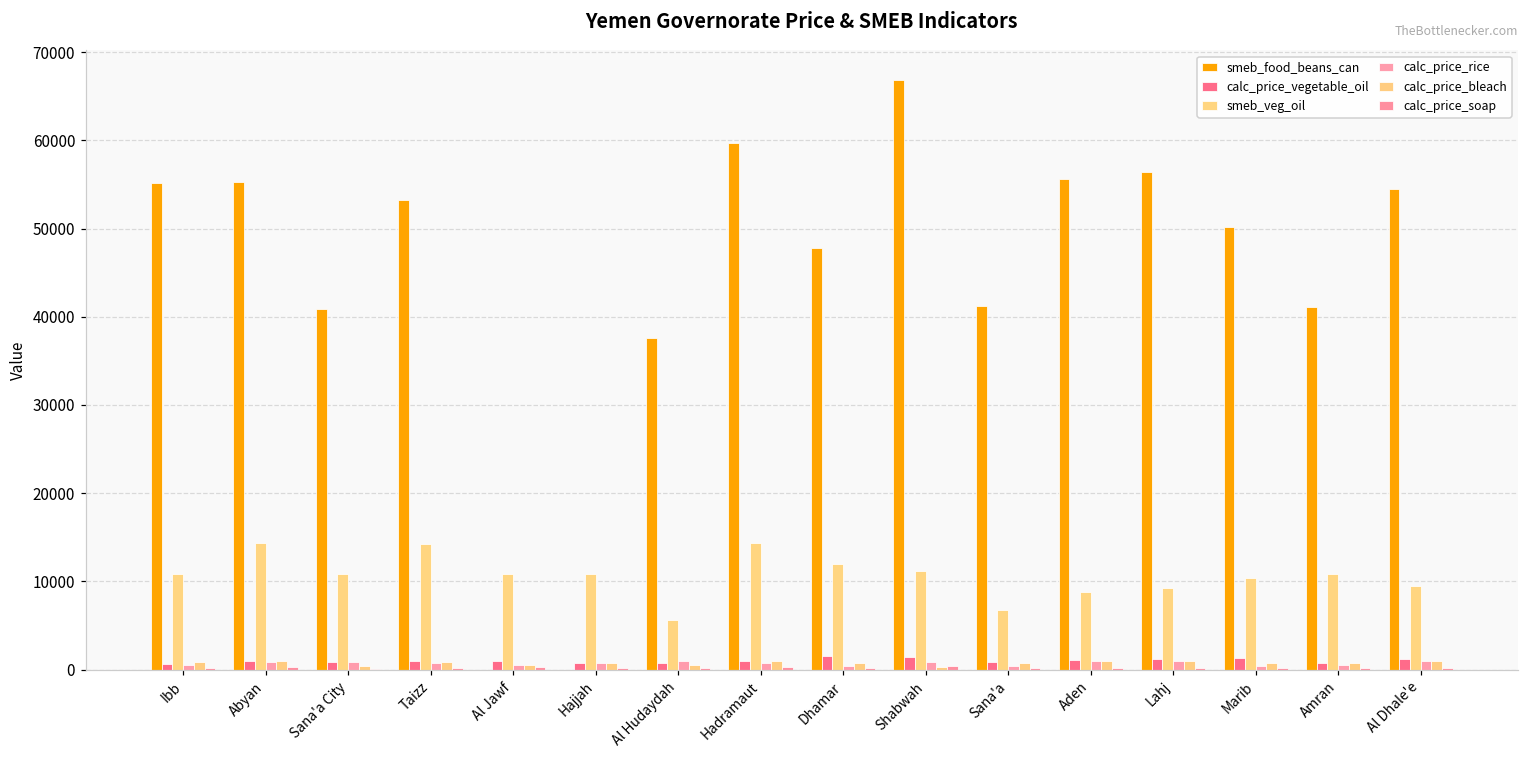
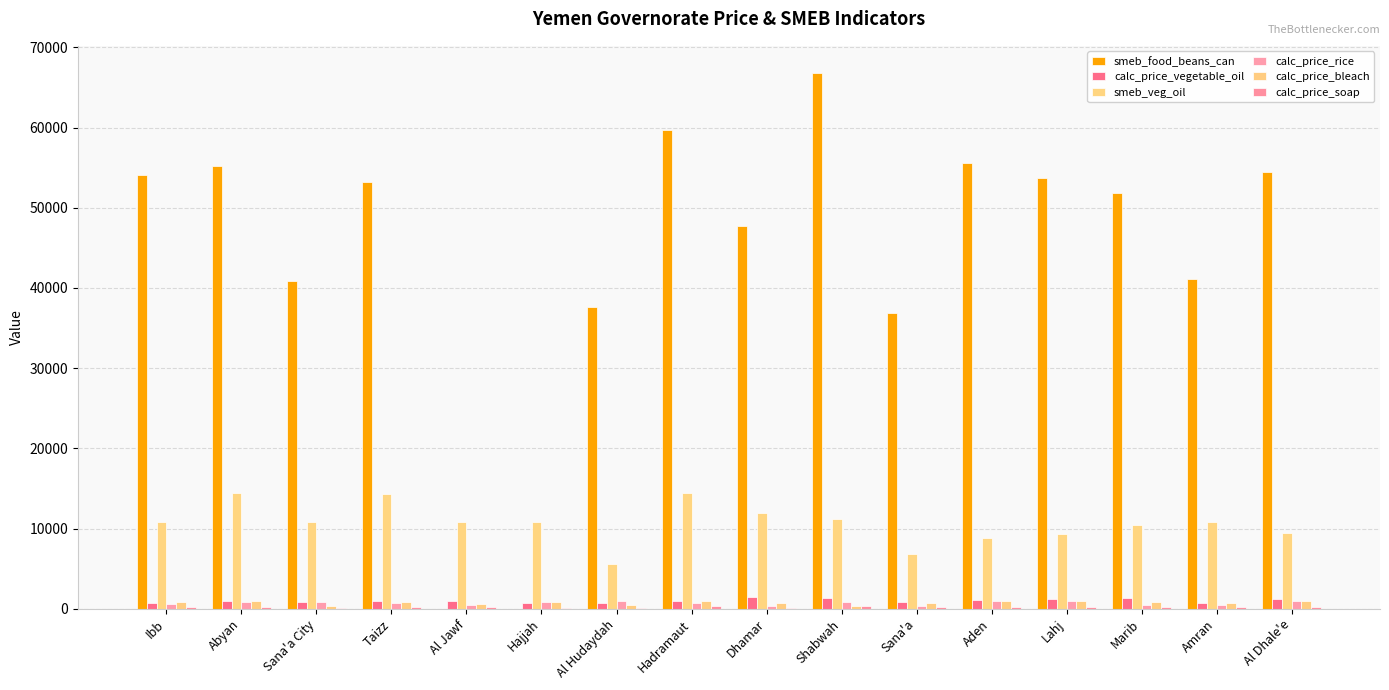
  {
    "smeb_food_beans_can": {
-     "Ibb": 55000,
+     "Ibb": 54000,
      "Abyan": 55000,
      "Sana'a City": 41000,
      "Taizz": 53000,
      "Al Jawf": 0,
      "Hajjah": 0,
      "Al Hudaydah": 38000,
      "Hadramaut": 60000,
      "Dhamar": 48000,
      "Shabwah": 67000,
-     "Sana'a": 41000,
+     "Sana'a": 37000,
      "Aden": 56000,
-     "Lahj": 56000,
-     "Marib": 50000,
+     "Lahj": 54000,
+     "Marib": 52000,
      "Amran": 41000,
      "Al Dhale'e": 54000
    }
  }
